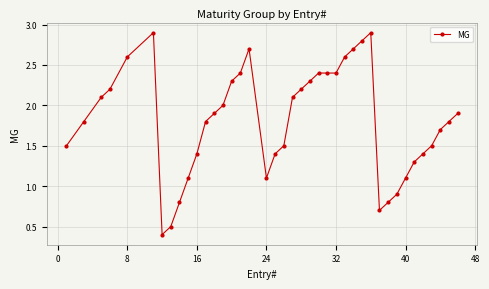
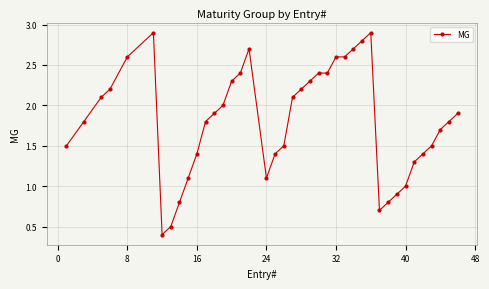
  {
    "8": 2.6,
    "16": 1.4,
    "24": 1.1,
-   "32": 2.4,
-   "40": 1.1
+   "32": 2.6,
+   "40": 1.0
  }
